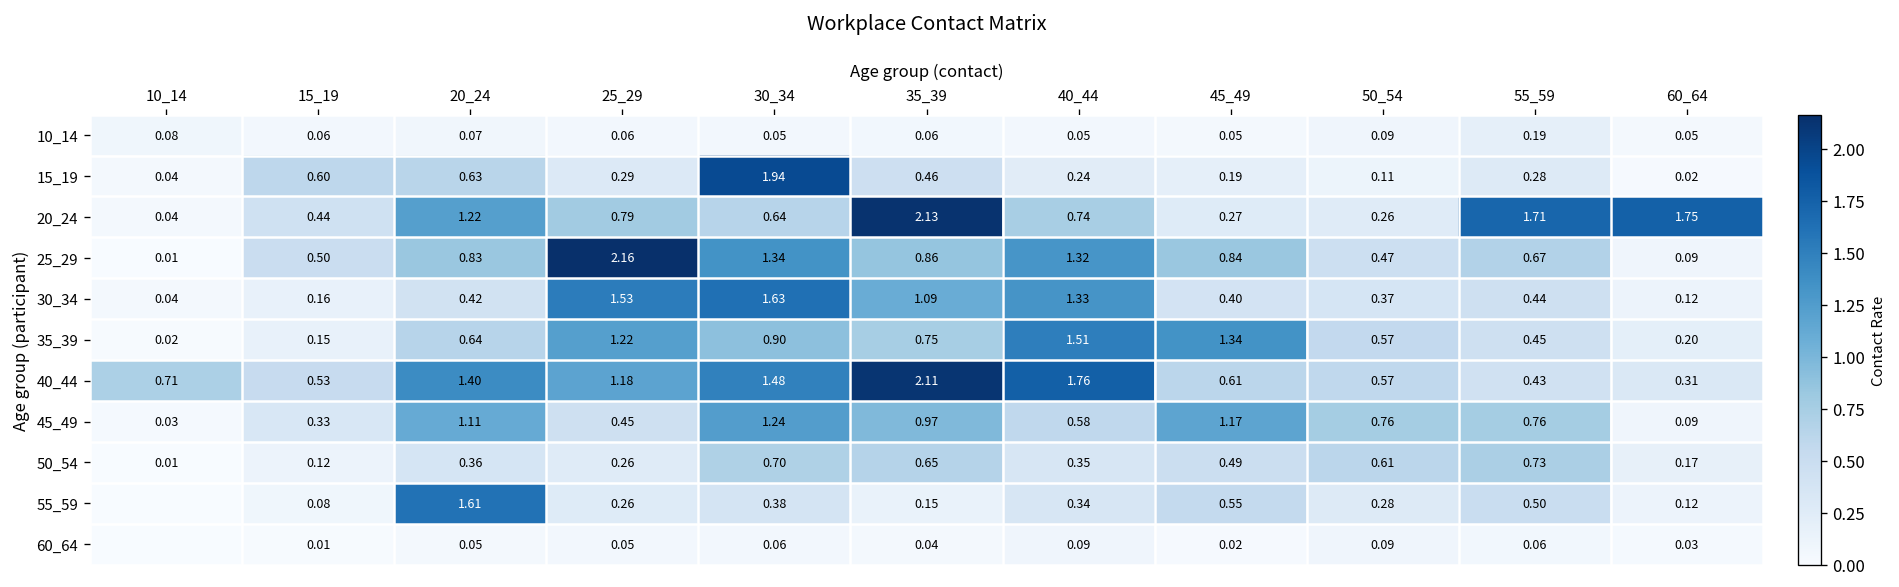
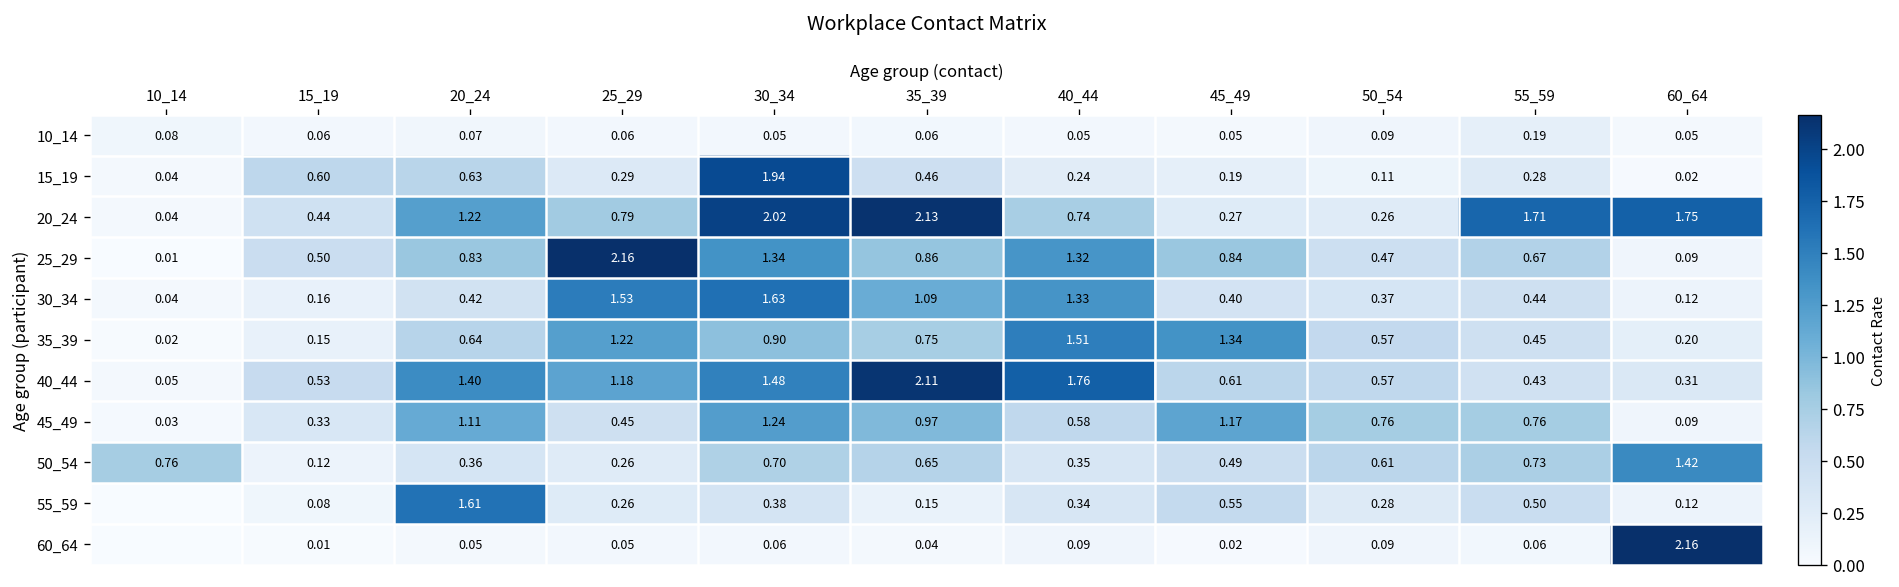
  {
    "10_14": {
      "10_14": 0.08,
      "15_19": 0.06,
      "20_24": 0.07,
      "25_29": 0.06,
      "30_34": 0.05,
      "35_39": 0.06,
      "40_44": 0.05,
      "45_49": 0.05,
      "50_54": 0.09,
      "55_59": 0.19,
      "60_64": 0.05
    },
    "15_19": {
      "10_14": 0.04,
      "15_19": 0.60,
      "20_24": 0.63,
      "25_29": 0.29,
      "30_34": 1.94,
      "35_39": 0.46,
      "40_44": 0.24,
      "45_49": 0.19,
      "50_54": 0.11,
      "55_59": 0.28,
      "60_64": 0.02
    },
    "20_24": {
      "10_14": 0.04,
      "15_19": 0.44,
      "20_24": 1.22,
      "25_29": 0.79,
-     "30_34": 0.64,
+     "30_34": 2.02,
      "35_39": 2.13,
      "40_44": 0.74,
      "45_49": 0.27,
      "50_54": 0.26,
      "55_59": 1.71,
      "60_64": 1.75
    },
    "25_29": {
      "10_14": 0.01,
      "15_19": 0.50,
      "20_24": 0.83,
      "25_29": 2.16,
      "30_34": 1.34,
      "35_39": 0.86,
      "40_44": 1.32,
      "45_49": 0.84,
      "50_54": 0.47,
      "55_59": 0.67,
      "60_64": 0.09
    },
    "30_34": {
      "10_14": 0.04,
      "15_19": 0.16,
      "20_24": 0.42,
      "25_29": 1.53,
      "30_34": 1.63,
      "35_39": 1.09,
      "40_44": 1.33,
      "45_49": 0.40,
      "50_54": 0.37,
      "55_59": 0.44,
      "60_64": 0.12
    },
    "35_39": {
      "10_14": 0.02,
      "15_19": 0.15,
      "20_24": 0.64,
      "25_29": 1.22,
      "30_34": 0.90,
      "35_39": 0.75,
      "40_44": 1.51,
      "45_49": 1.34,
      "50_54": 0.57,
      "55_59": 0.45,
      "60_64": 0.20
    },
    "40_44": {
-     "10_14": 0.71,
+     "10_14": 0.05,
      "15_19": 0.53,
      "20_24": 1.40,
      "25_29": 1.18,
      "30_34": 1.48,
      "35_39": 2.11,
      "40_44": 1.76,
      "45_49": 0.61,
      "50_54": 0.57,
      "55_59": 0.43,
      "60_64": 0.31
    },
    "45_49": {
      "10_14": 0.03,
      "15_19": 0.33,
      "20_24": 1.11,
      "25_29": 0.45,
      "30_34": 1.24,
      "35_39": 0.97,
      "40_44": 0.58,
      "45_49": 1.17,
      "50_54": 0.76,
      "55_59": 0.76,
      "60_64": 0.09
    },
    "50_54": {
-     "10_14": 0.01,
+     "10_14": 0.76,
      "15_19": 0.12,
      "20_24": 0.36,
      "25_29": 0.26,
      "30_34": 0.70,
      "35_39": 0.65,
      "40_44": 0.35,
      "45_49": 0.49,
      "50_54": 0.61,
      "55_59": 0.73,
-     "60_64": 0.17
+     "60_64": 1.42
    },
    "55_59": {
      "15_19": 0.08,
      "20_24": 1.61,
      "25_29": 0.26,
      "30_34": 0.38,
      "35_39": 0.15,
      "40_44": 0.34,
      "45_49": 0.55,
      "50_54": 0.28,
      "55_59": 0.50,
      "60_64": 0.12
    },
    "60_64": {
      "15_19": 0.01,
      "20_24": 0.05,
      "25_29": 0.05,
      "30_34": 0.06,
      "35_39": 0.04,
      "40_44": 0.09,
      "45_49": 0.02,
      "50_54": 0.09,
      "55_59": 0.06,
-     "60_64": 0.03
+     "60_64": 2.16
    }
  }
